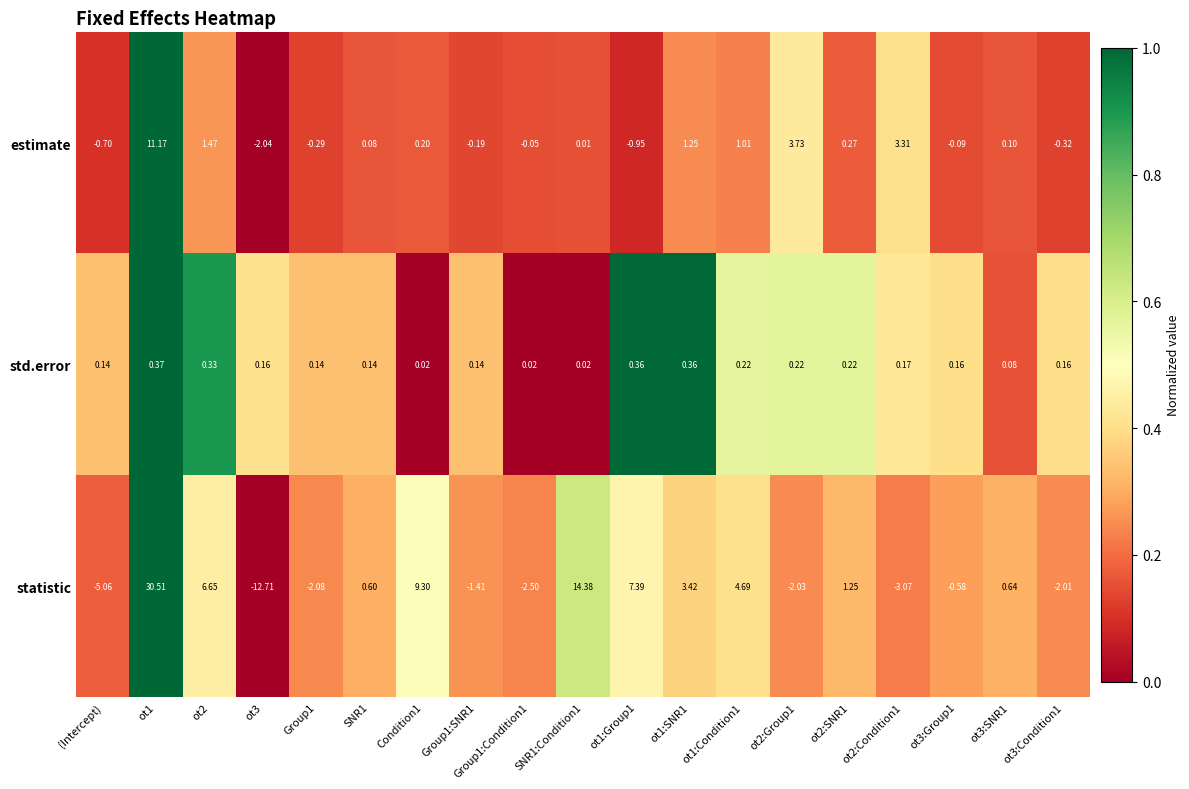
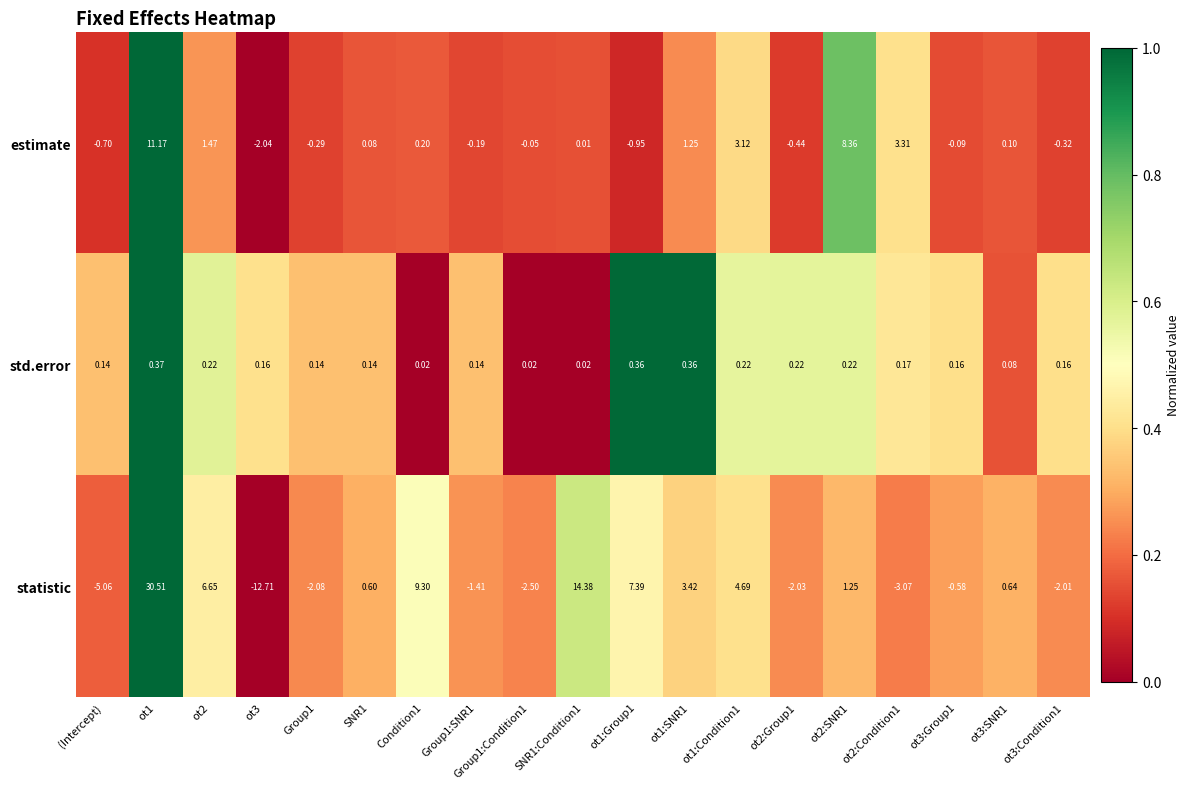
  {
    "estimate": {
      "(Intercept)": -0.70,
      "ot1": 11.17,
      "ot2": 1.47,
      "ot3": -2.04,
      "Group1": -0.29,
      "SNR1": 0.08,
      "Condition1": 0.20,
      "Group1:SNR1": -0.19,
      "Group1:Condition1": -0.05,
      "SNR1:Condition1": 0.01,
      "ot1:Group1": -0.95,
      "ot1:SNR1": 1.25,
-     "ot1:Condition1": 1.01,
-     "ot2:Group1": 3.73,
-     "ot2:SNR1": 0.27,
+     "ot1:Condition1": 3.12,
+     "ot2:Group1": -0.44,
+     "ot2:SNR1": 8.36,
      "ot2:Condition1": 3.31,
      "ot3:Group1": -0.09,
      "ot3:SNR1": 0.10,
      "ot3:Condition1": -0.32
    },
    "std.error": {
      "(Intercept)": 0.14,
      "ot1": 0.37,
-     "ot2": 0.33,
+     "ot2": 0.22,
      "ot3": 0.16,
      "Group1": 0.14,
      "SNR1": 0.14,
      "Condition1": 0.02,
      "Group1:SNR1": 0.14,
      "Group1:Condition1": 0.02,
      "SNR1:Condition1": 0.02,
      "ot1:Group1": 0.36,
      "ot1:SNR1": 0.36,
      "ot1:Condition1": 0.22,
      "ot2:Group1": 0.22,
      "ot2:SNR1": 0.22,
      "ot2:Condition1": 0.17,
      "ot3:Group1": 0.16,
      "ot3:SNR1": 0.08,
      "ot3:Condition1": 0.16
    },
    "statistic": {
      "(Intercept)": -5.06,
      "ot1": 30.51,
      "ot2": 6.65,
      "ot3": -12.71,
      "Group1": -2.08,
      "SNR1": 0.60,
      "Condition1": 9.30,
      "Group1:SNR1": -1.41,
      "Group1:Condition1": -2.50,
      "SNR1:Condition1": 14.38,
      "ot1:Group1": 7.39,
      "ot1:SNR1": 3.42,
      "ot1:Condition1": 4.69,
      "ot2:Group1": -2.03,
      "ot2:SNR1": 1.25,
      "ot2:Condition1": -3.07,
      "ot3:Group1": -0.58,
      "ot3:SNR1": 0.64,
      "ot3:Condition1": -2.01
    }
  }
